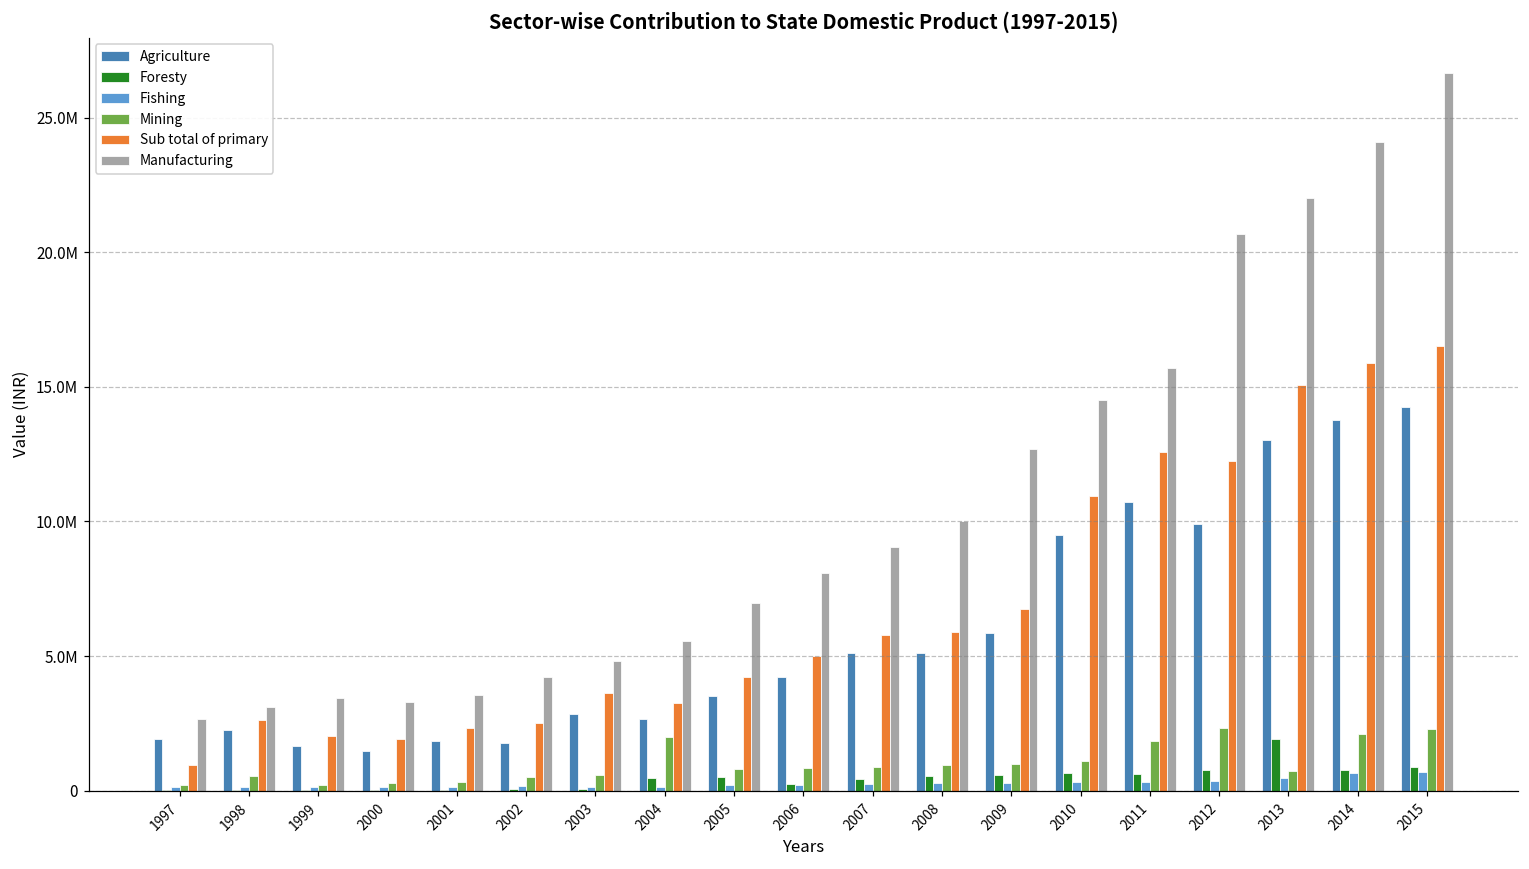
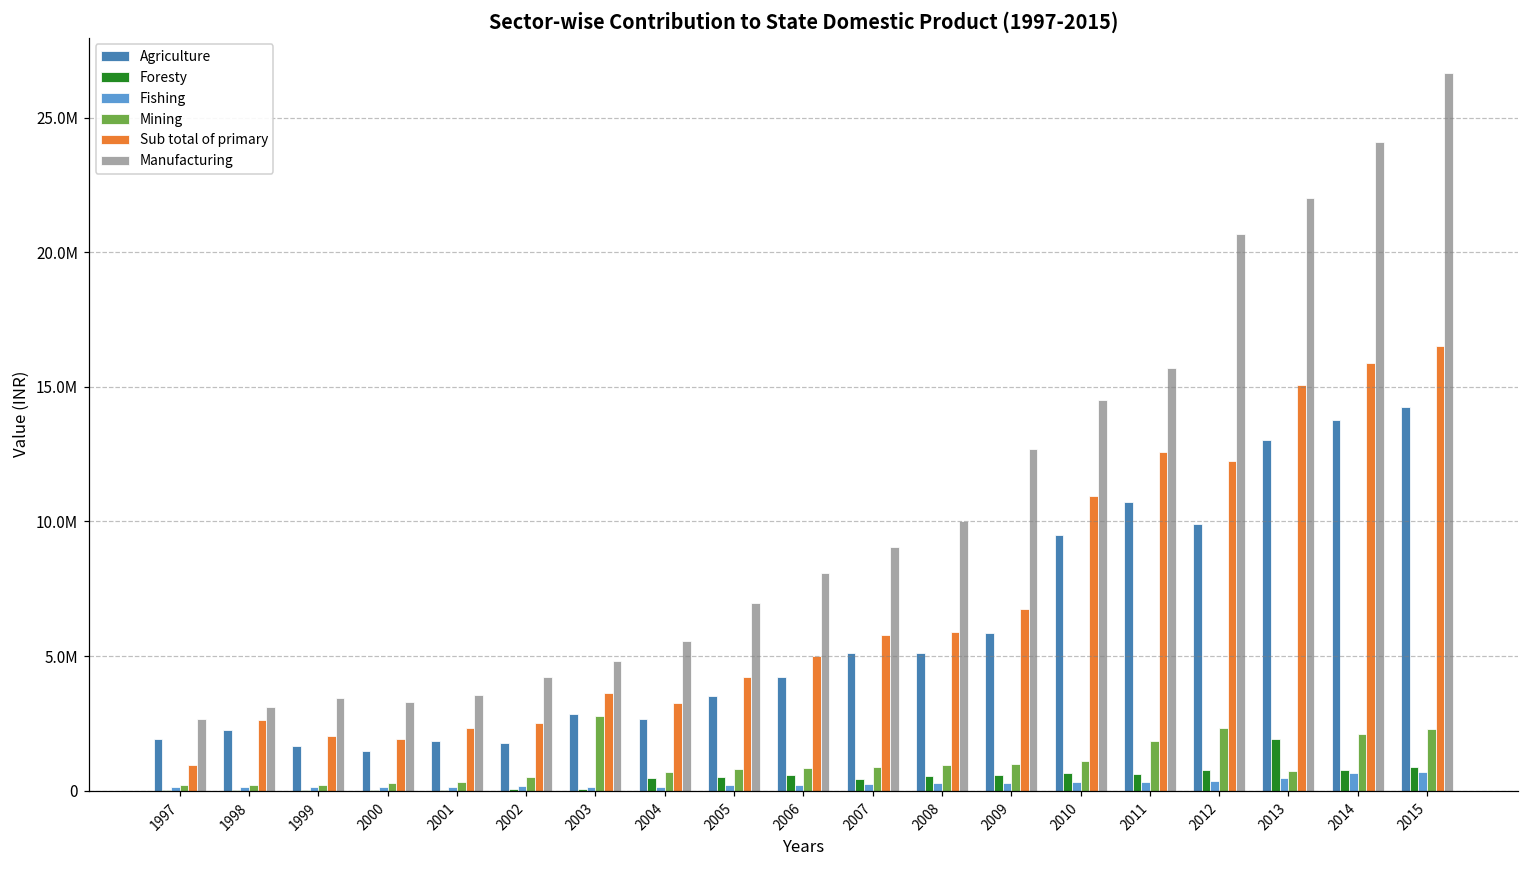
  {
    "Foresty": {
      "2004": 500000,
      "2005": 500000,
-     "2006": 200000,
+     "2006": 600000,
      "2007": 400000,
      "2008": 500000,
      "2009": 600000,
      "2010": 700000,
      "2011": 600000,
      "2012": 800000,
      "2013": 1900000,
      "2014": 800000,
      "2015": 900000
    },
    "Mining": {
      "1997": 200000,
-     "1998": 500000,
+     "1998": 200000,
      "1999": 200000,
      "2000": 300000,
      "2001": 300000,
      "2002": 500000,
-     "2003": 600000,
-     "2004": 2000000,
+     "2003": 2800000,
+     "2004": 700000,
      "2005": 800000,
      "2006": 800000,
      "2007": 900000,
      "2008": 900000,
      "2009": 1000000,
      "2010": 1100000,
      "2011": 1900000,
      "2012": 2300000,
      "2013": 700000,
      "2014": 2100000,
      "2015": 2300000
    },
    "Sub total of primary": {
      "1997": 1000000,
      "1998": 2600000,
      "1999": 2000000,
      "2000": 1900000,
      "2001": 2300000,
      "2002": 2500000,
      "2003": 3600000,
      "2004": 3300000,
      "2005": 4200000,
      "2006": 5000000,
      "2007": 5800000,
      "2008": 5900000,
      "2009": 6700000,
      "2010": 11000000,
      "2011": 12600000,
      "2012": 12200000,
      "2013": 15100000,
      "2014": 15900000,
      "2015": 16500000
    },
    "Manufacturing": {
      "1997": 2700000,
      "1998": 3100000,
      "1999": 3400000,
      "2000": 3300000,
      "2001": 3500000,
      "2002": 4200000,
      "2003": 4800000,
      "2004": 5500000,
      "2005": 7000000,
      "2006": 8100000,
      "2007": 9000000,
      "2008": 10000000,
      "2009": 12700000,
      "2010": 14500000,
      "2011": 15700000,
      "2012": 20700000,
      "2013": 22000000,
      "2014": 24100000,
      "2015": 26600000
    }
  }
